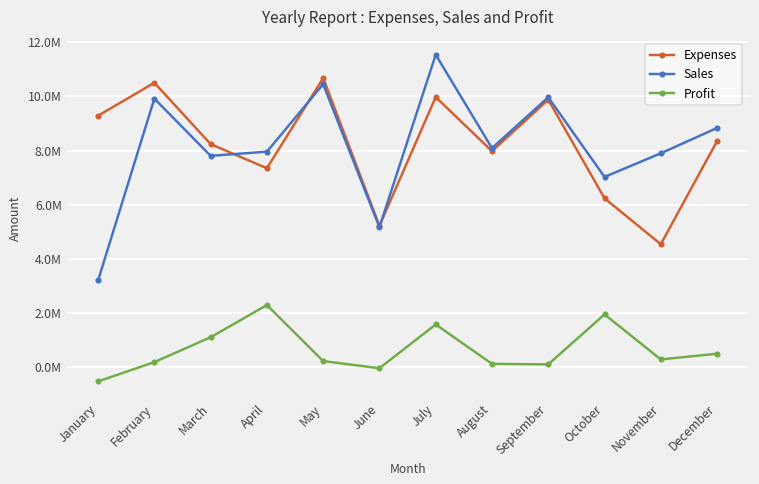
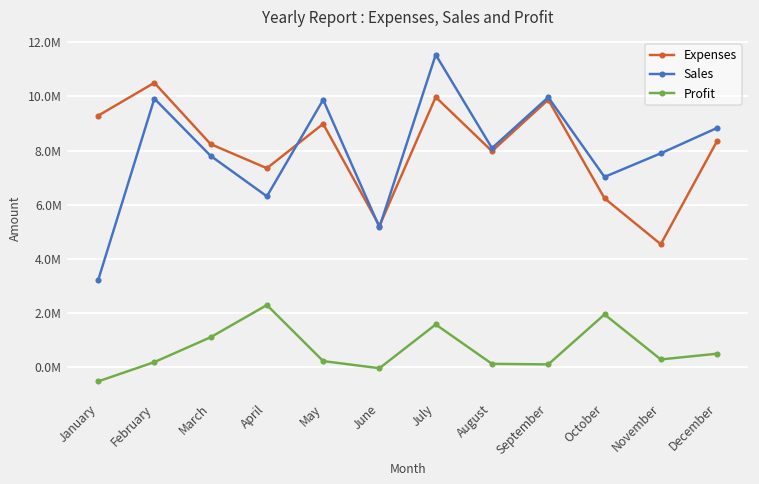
  {
    "Expenses": {
      "January": 9300000,
      "February": 10500000,
      "March": 8200000,
      "April": 7300000,
-     "May": 10700000,
+     "May": 9000000,
      "July": 10000000,
      "August": 8000000,
      "October": 6200000,
      "November": 4500000,
      "December": 8300000
    },
    "Sales": {
      "January": 3200000,
      "February": 9900000,
      "March": 7800000,
-     "April": 8000000,
-     "May": 10500000,
+     "April": 6300000,
+     "May": 9900000,
      "July": 11500000,
      "August": 8100000,
      "October": 7000000,
      "November": 7900000,
      "December": 8800000
    },
    "Profit": {
      "January": -500000,
      "February": 200000,
      "March": 1100000,
      "April": 2300000,
      "May": 200000,
      "June": -100000,
      "July": 1600000,
      "August": 100000,
      "September": 100000,
      "October": 1900000,
      "November": 300000,
      "December": 500000
    }
  }
